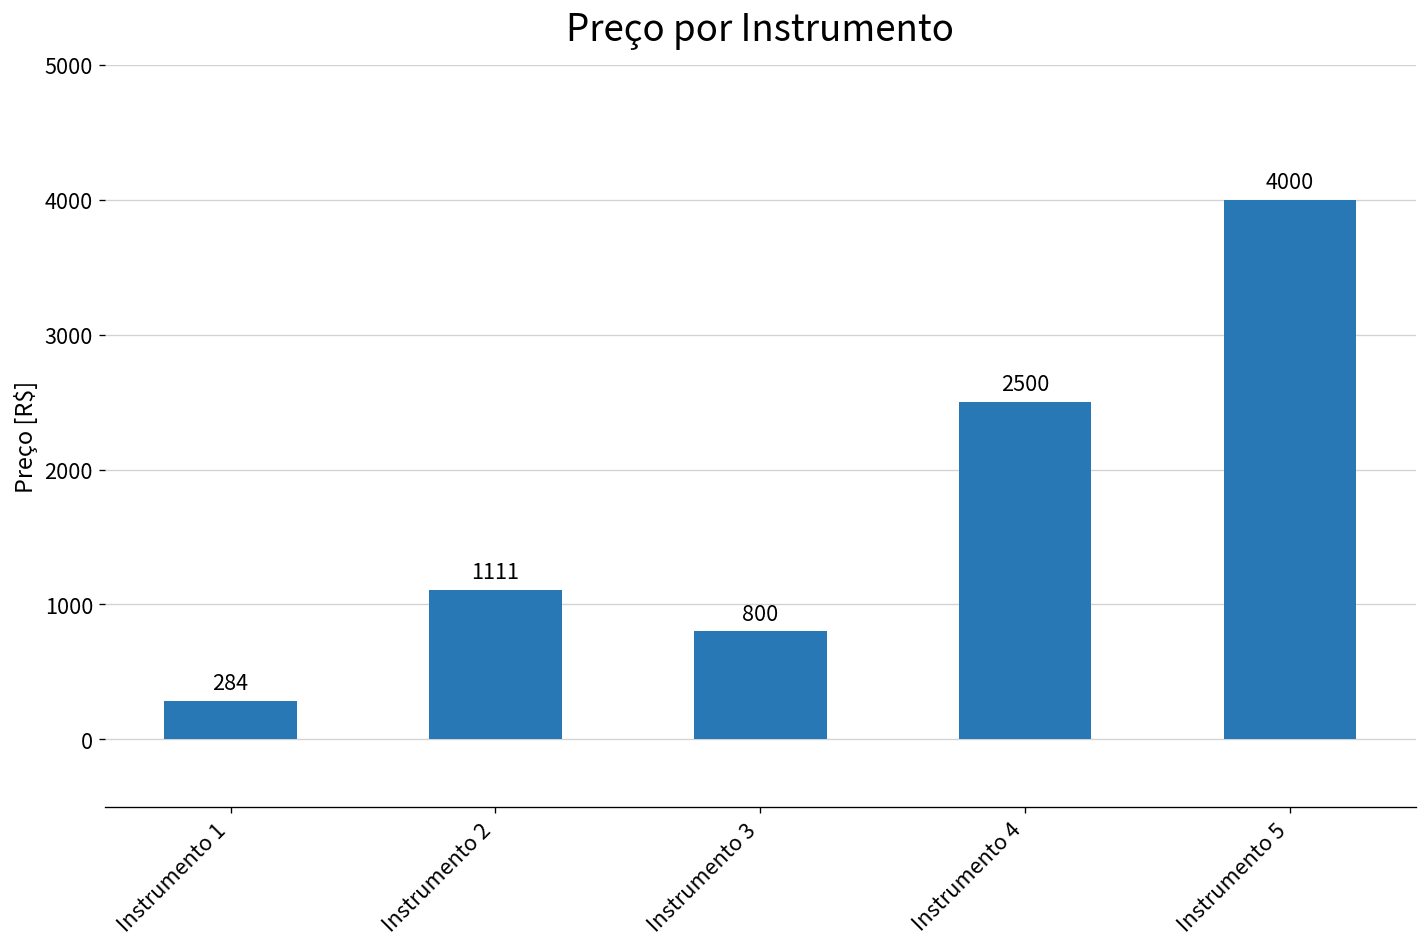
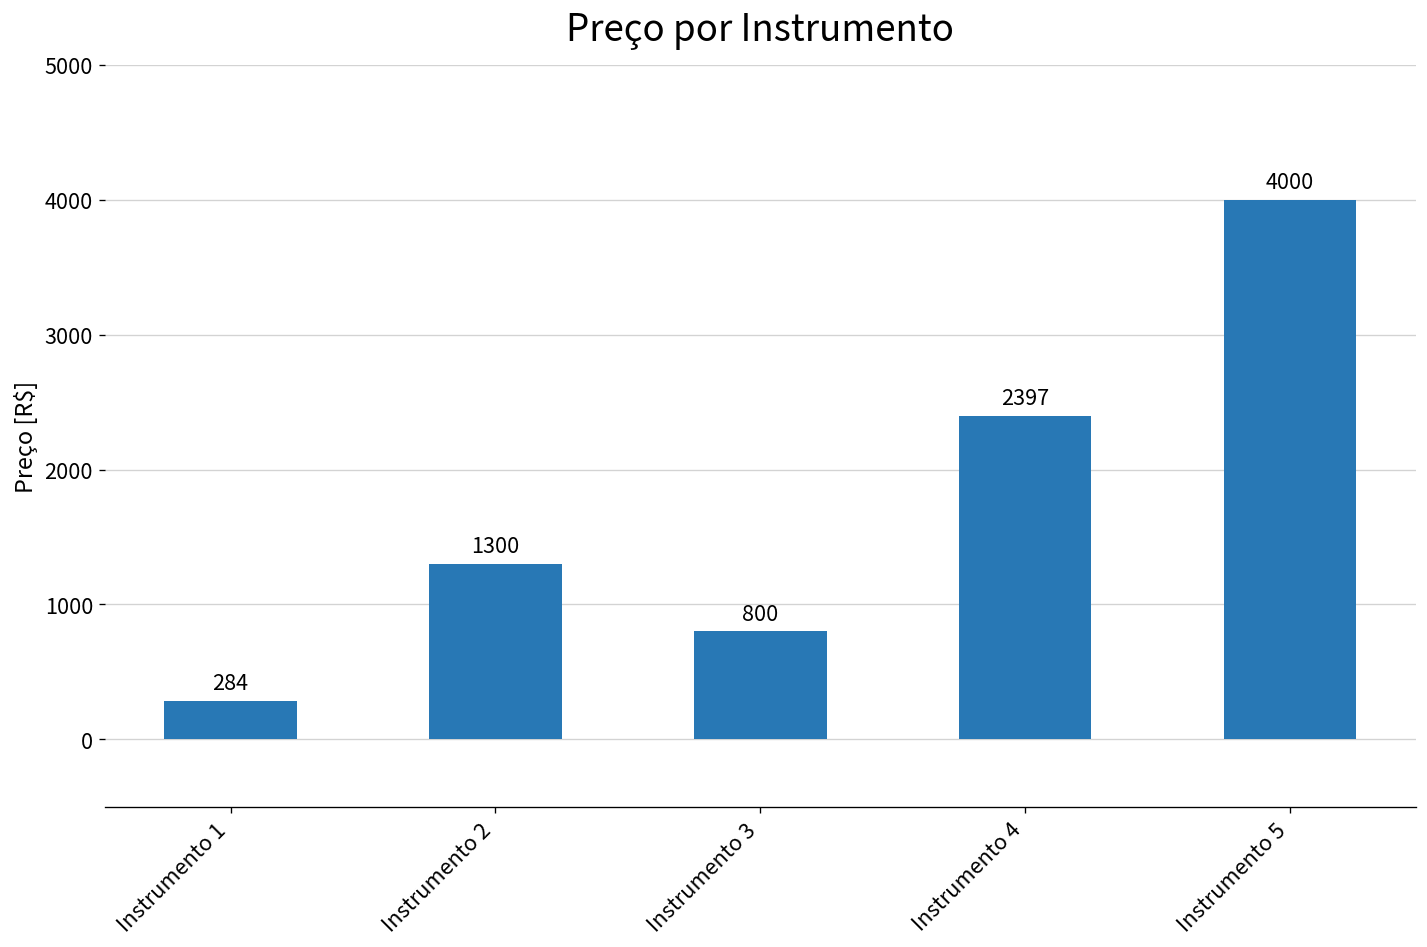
  {
    "Instrumento 1": 284,
-   "Instrumento 2": 1111,
+   "Instrumento 2": 1300,
    "Instrumento 3": 800,
-   "Instrumento 4": 2500,
+   "Instrumento 4": 2397,
    "Instrumento 5": 4000
  }
